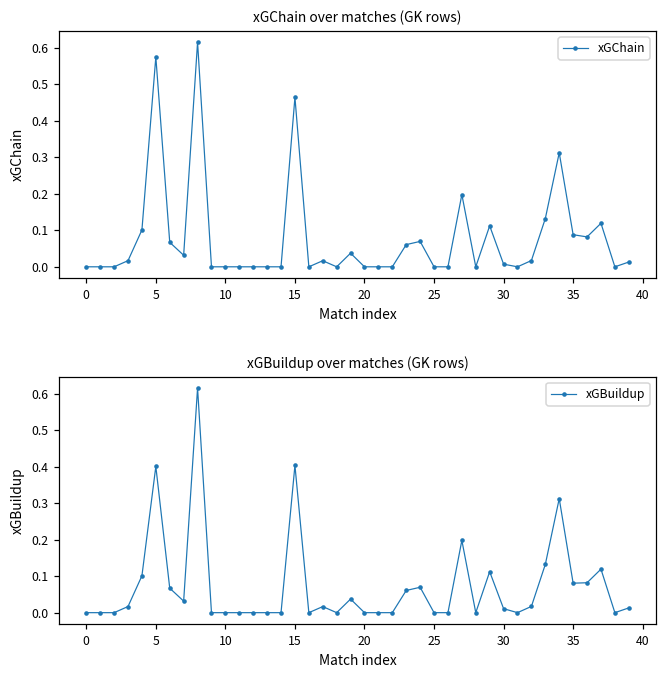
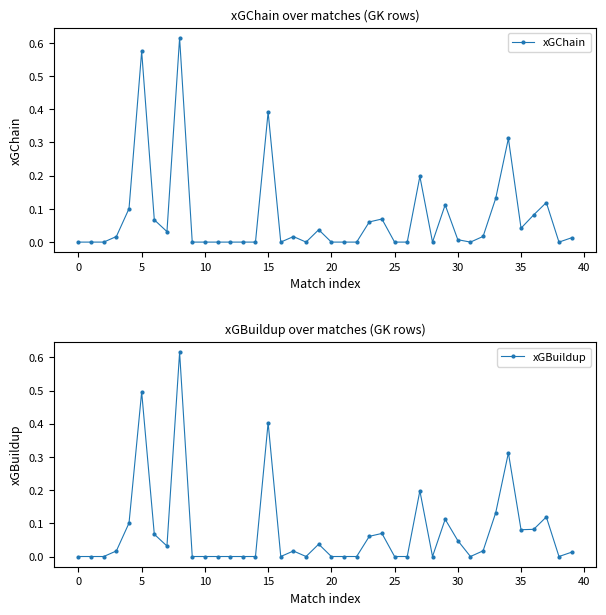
  {
    "xGChain over matches (GK rows)": {
      "0": 0.00,
      "5": 0.57,
      "10": 0.00,
-     "15": 0.46,
+     "15": 0.39,
      "20": 0.00,
      "25": 0.00,
      "30": 0.01,
-     "35": 0.09
+     "35": 0.04
    },
    "xGBuildup over matches (GK rows)": {
      "0": 0.00,
-     "5": 0.40,
+     "5": 0.50,
      "10": 0.00,
      "15": 0.40,
      "20": 0.00,
      "25": 0.00,
-     "30": 0.01,
+     "30": 0.05,
      "35": 0.08
    }
  }
